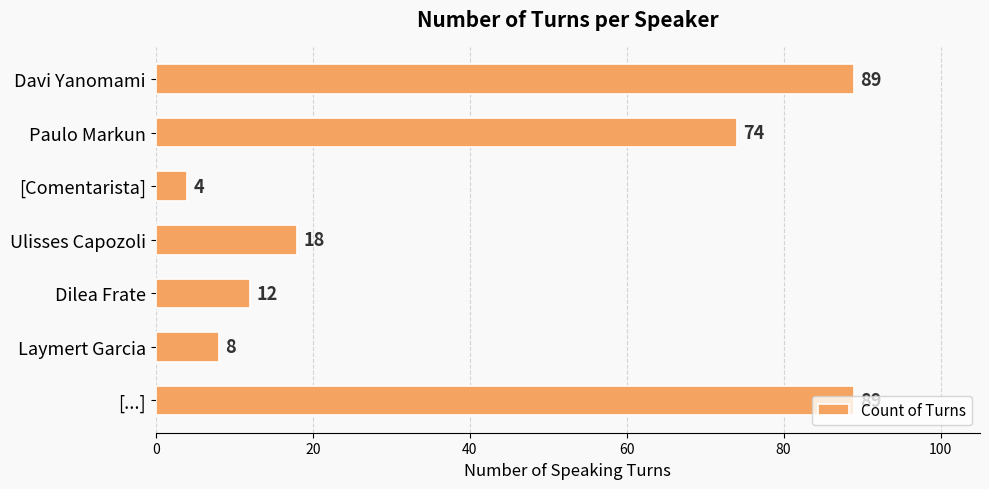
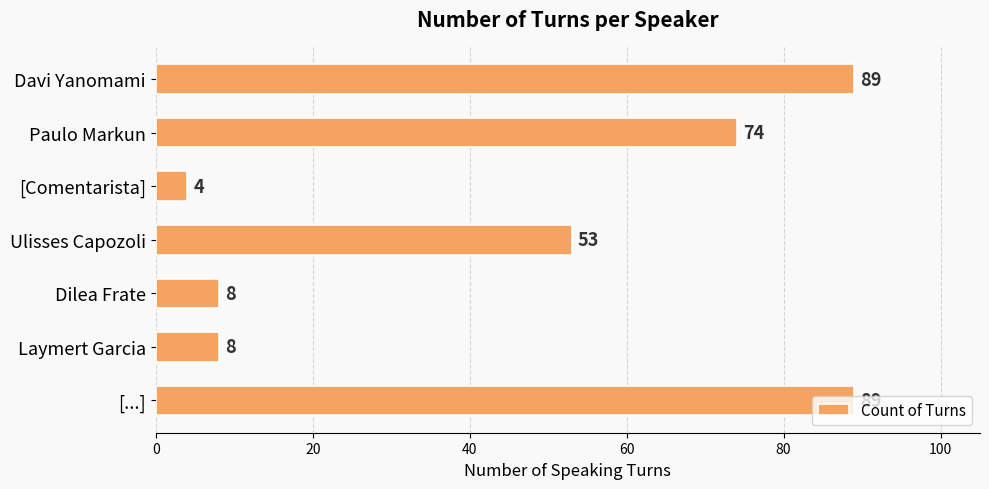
  {
    "Davi Yanomami": 89,
    "Paulo Markun": 74,
    "[Comentarista]": 4,
-   "Ulisses Capozoli": 18,
-   "Dilea Frate": 12,
+   "Ulisses Capozoli": 53,
+   "Dilea Frate": 8,
    "Laymert Garcia": 8
  }
